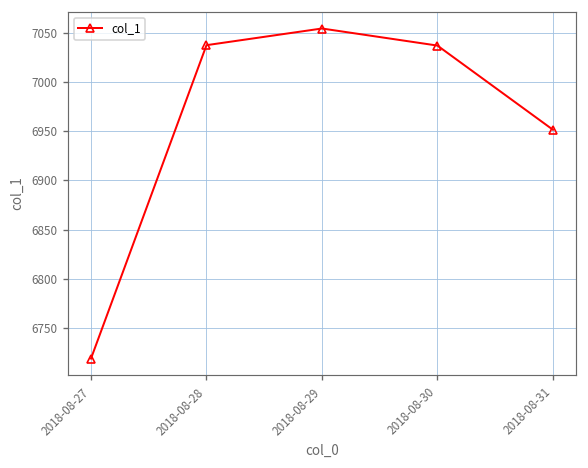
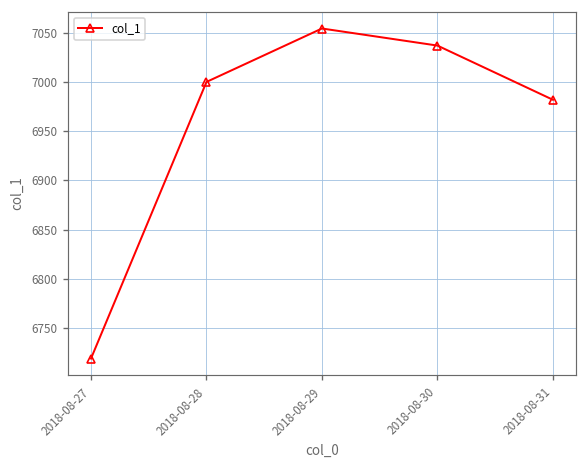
  {
    "2018-08-27": 6720,
-   "2018-08-28": 7040,
+   "2018-08-28": 7000,
    "2018-08-29": 7050,
    "2018-08-30": 7040,
-   "2018-08-31": 6950
+   "2018-08-31": 6980
  }
